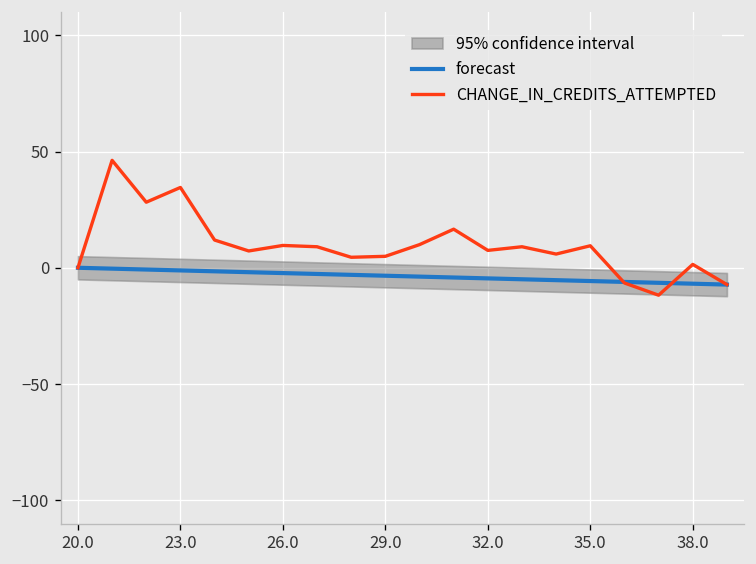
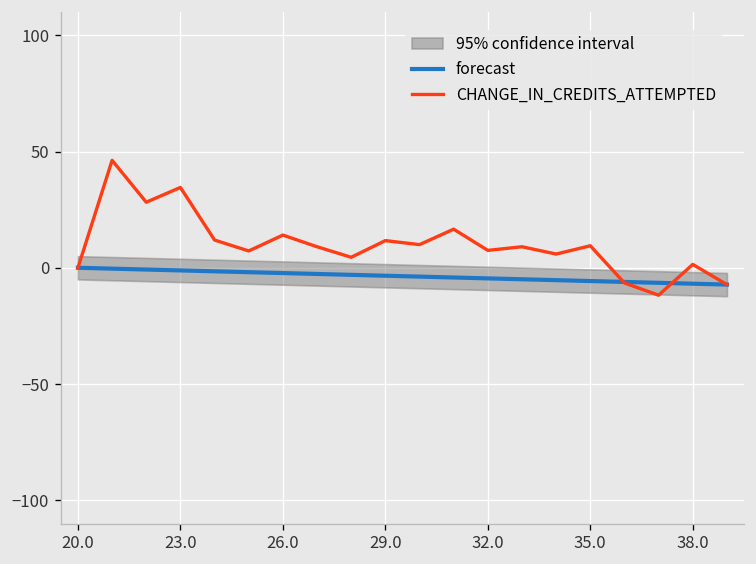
  {
    "forecast": {
      "23.0": -1,
      "26.0": -2,
      "29.0": -3,
      "32.0": -5,
      "35.0": -6,
      "38.0": -7
    },
    "CHANGE_IN_CREDITS_ATTEMPTED": {
      "23.0": 35,
-     "26.0": 10,
-     "29.0": 5,
+     "26.0": 14,
+     "29.0": 12,
      "32.0": 7,
      "35.0": 9,
      "38.0": 1
    }
  }
